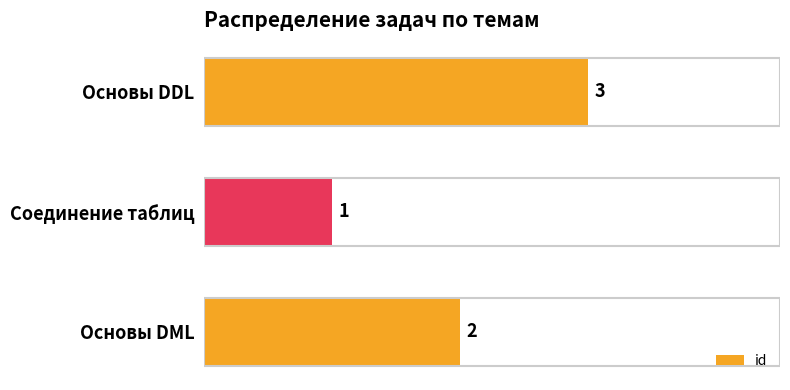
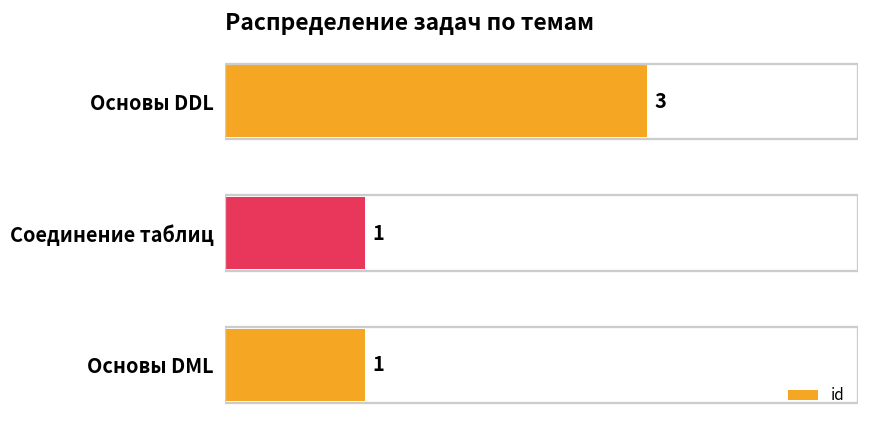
  {
    "Основы DDL": 3,
    "Соединение таблиц": 1,
-   "Основы DML": 2
+   "Основы DML": 1
  }
